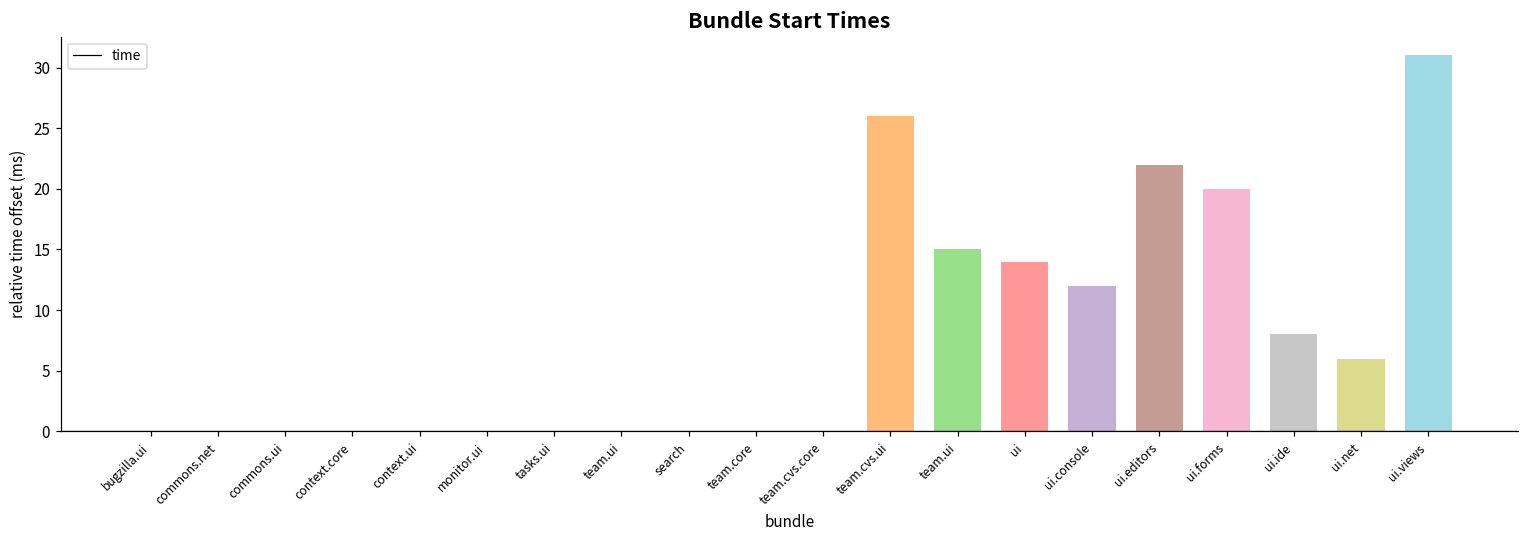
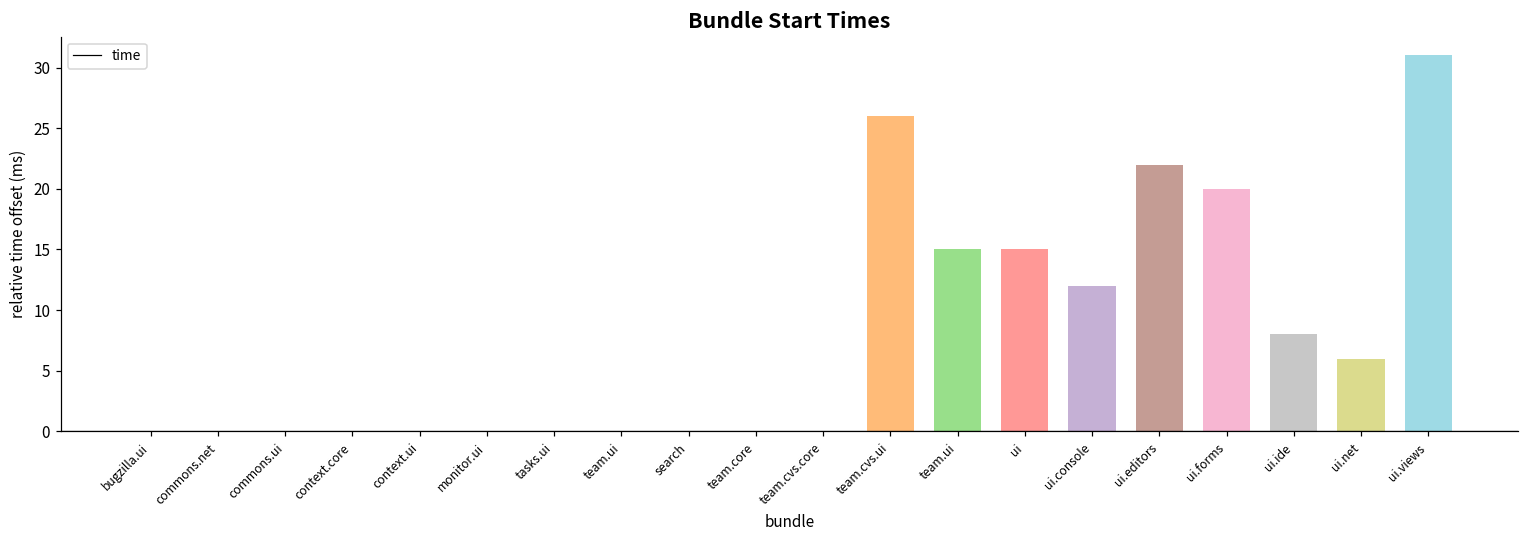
  {
    "bugzilla.ui": 0.0,
    "commons.net": 0.0,
    "commons.ui": 0.0,
    "context.core": 0.0,
    "context.ui": 0.0,
    "monitor.ui": 0.0,
    "tasks.ui": 0.0,
    "search": 0.0,
    "team.core": 0.0,
    "team.cvs.core": 0.0,
    "team.cvs.ui": 26.0,
-   "ui": 14.0,
+   "ui": 15.0,
    "ui.console": 12.0,
    "ui.editors": 22.0,
    "ui.forms": 20.0,
    "ui.ide": 8.0,
    "ui.net": 6.0,
    "ui.views": 31.0
  }
